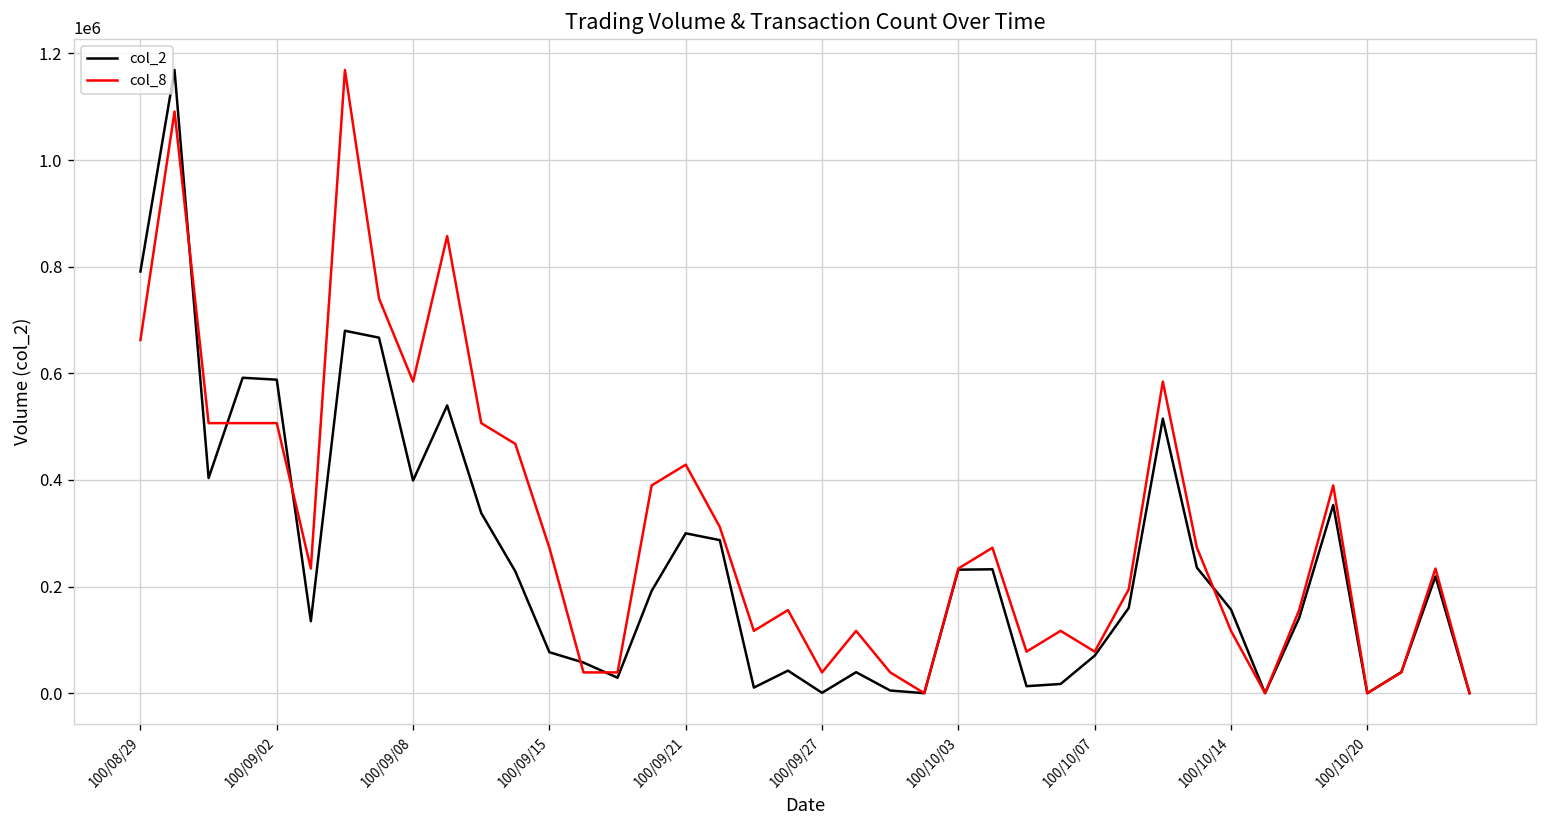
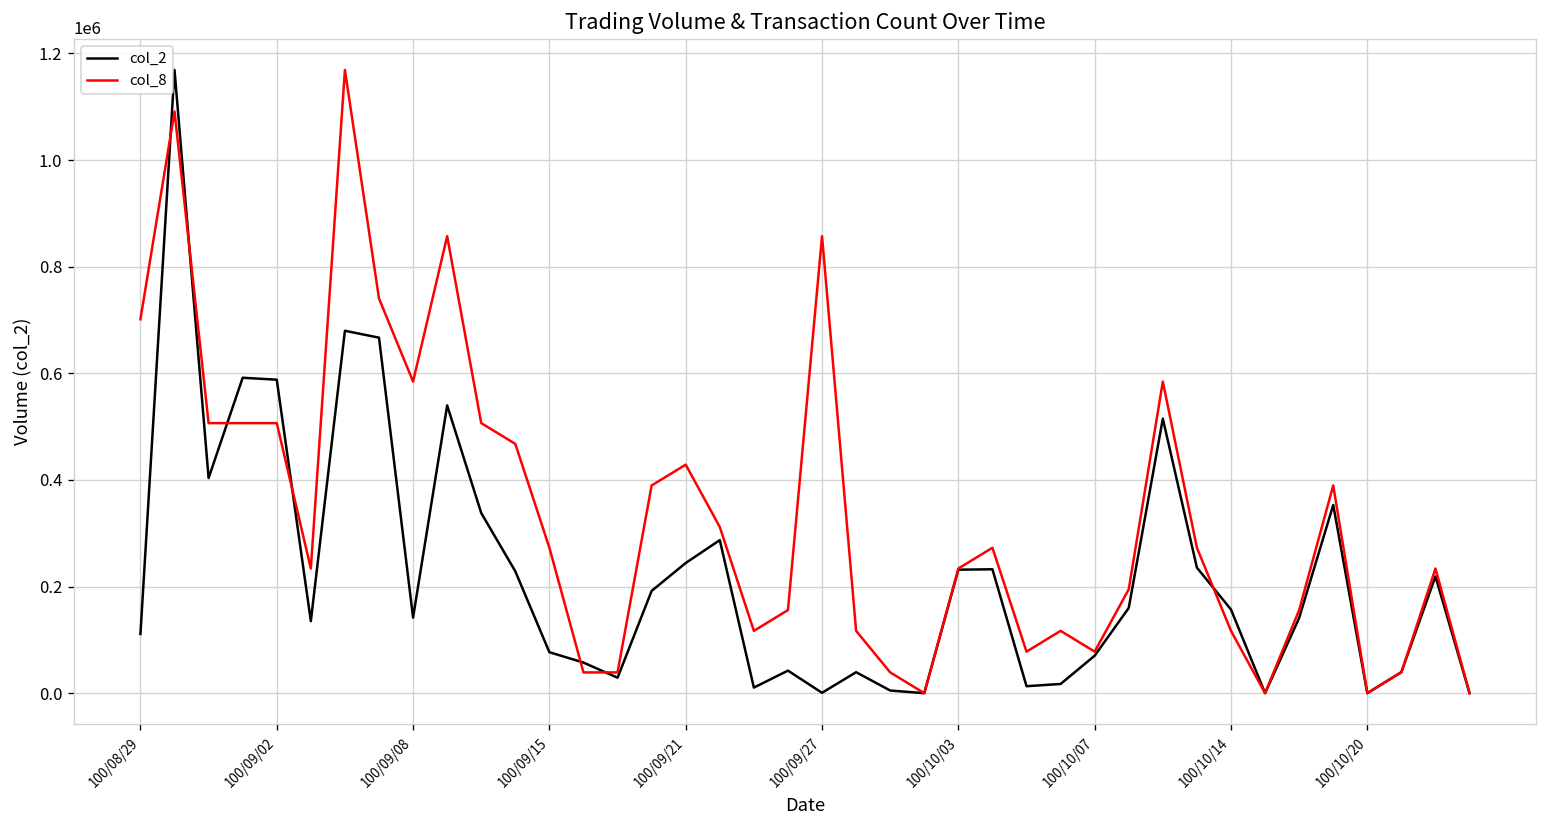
  {
    "col_2": {
-     "100/08/29": 790000,
+     "100/08/29": 110000,
      "100/09/02": 590000,
-     "100/09/08": 400000,
+     "100/09/08": 140000,
      "100/09/15": 80000,
-     "100/09/21": 300000,
+     "100/09/21": 240000,
      "100/09/27": 0,
      "100/10/07": 70000,
      "100/10/14": 160000
    },
    "col_8": {
-     "100/08/29": 660000,
+     "100/08/29": 700000,
      "100/09/02": 510000,
      "100/09/08": 580000,
      "100/09/15": 270000,
      "100/09/21": 430000,
-     "100/09/27": 40000,
+     "100/09/27": 860000,
      "100/10/07": 80000,
      "100/10/14": 120000
    }
  }
